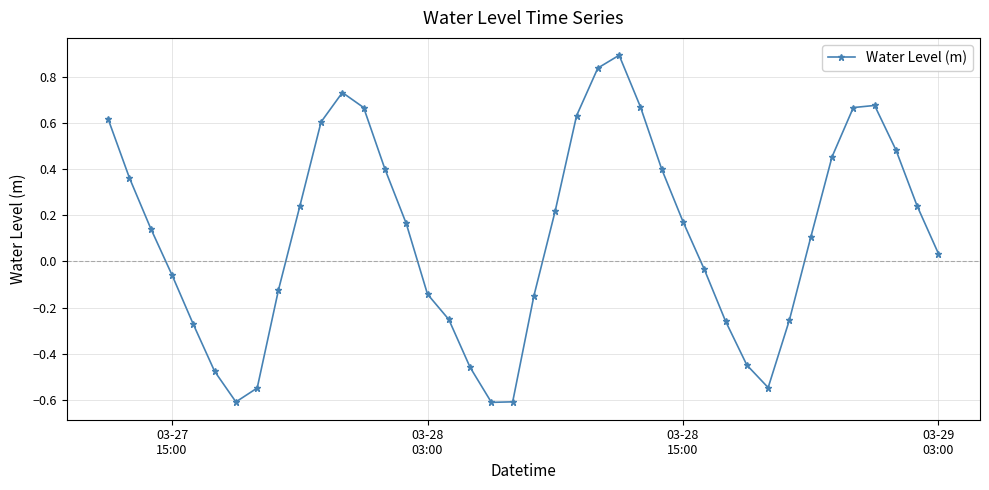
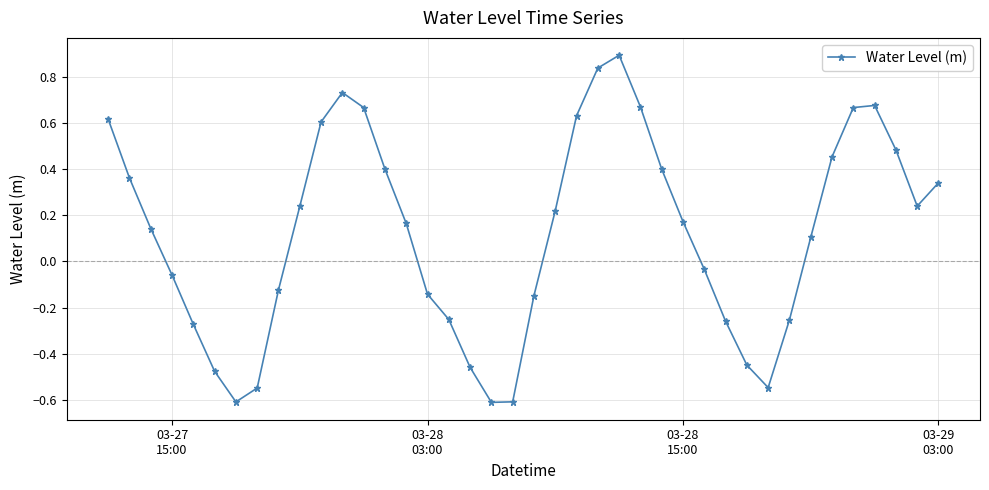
  {
    "03-27 15:00": -0.06,
    "03-28 03:00": -0.14,
    "03-28 15:00": 0.17,
-   "03-29 03:00": 0.03
+   "03-29 03:00": 0.34
  }
